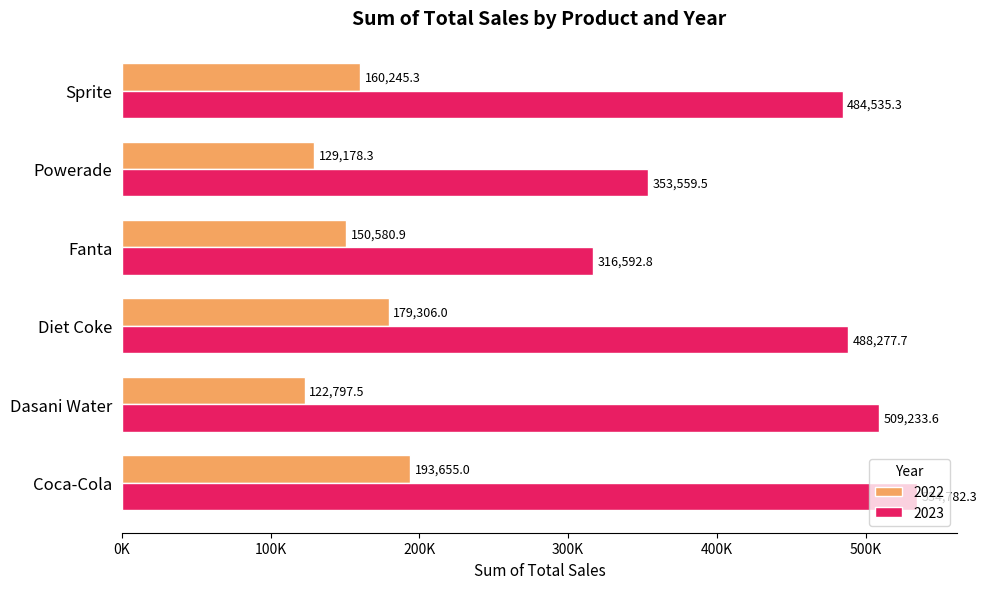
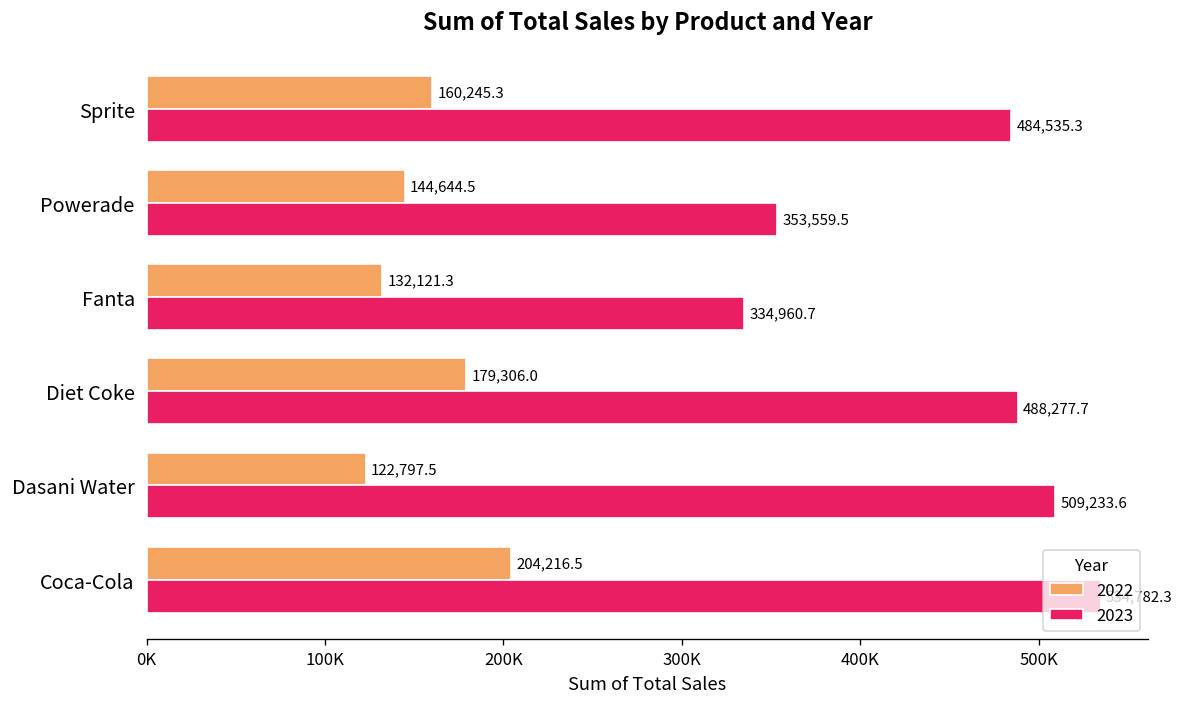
  {
    "2022": {
      "Sprite": "160,245.3",
-     "Powerade": "129,178.3",
-     "Fanta": "150,580.9",
+     "Powerade": "144,644.5",
+     "Fanta": "132,121.3",
      "Diet Coke": "179,306.0",
      "Dasani Water": "122,797.5",
-     "Coca-Cola": "193,655.0"
+     "Coca-Cola": "204,216.5"
    },
    "2023": {
      "Sprite": "484,535.3",
      "Powerade": "353,559.5",
-     "Fanta": "316,592.8",
+     "Fanta": "334,960.7",
      "Diet Coke": "488,277.7",
      "Dasani Water": "509,233.6"
    }
  }
